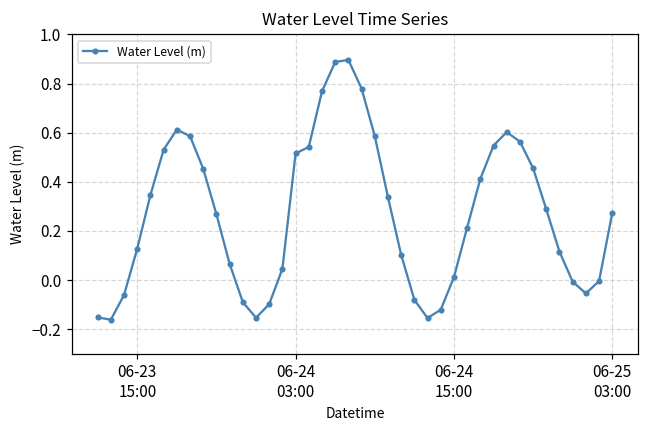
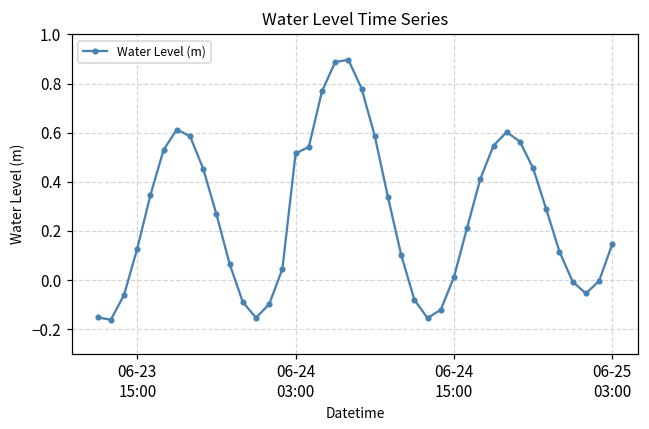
  {
    "06-23 15:00": 0.13,
    "06-24 03:00": 0.52,
    "06-24 15:00": 0.01,
-   "06-25 03:00": 0.27
+   "06-25 03:00": 0.15
  }
